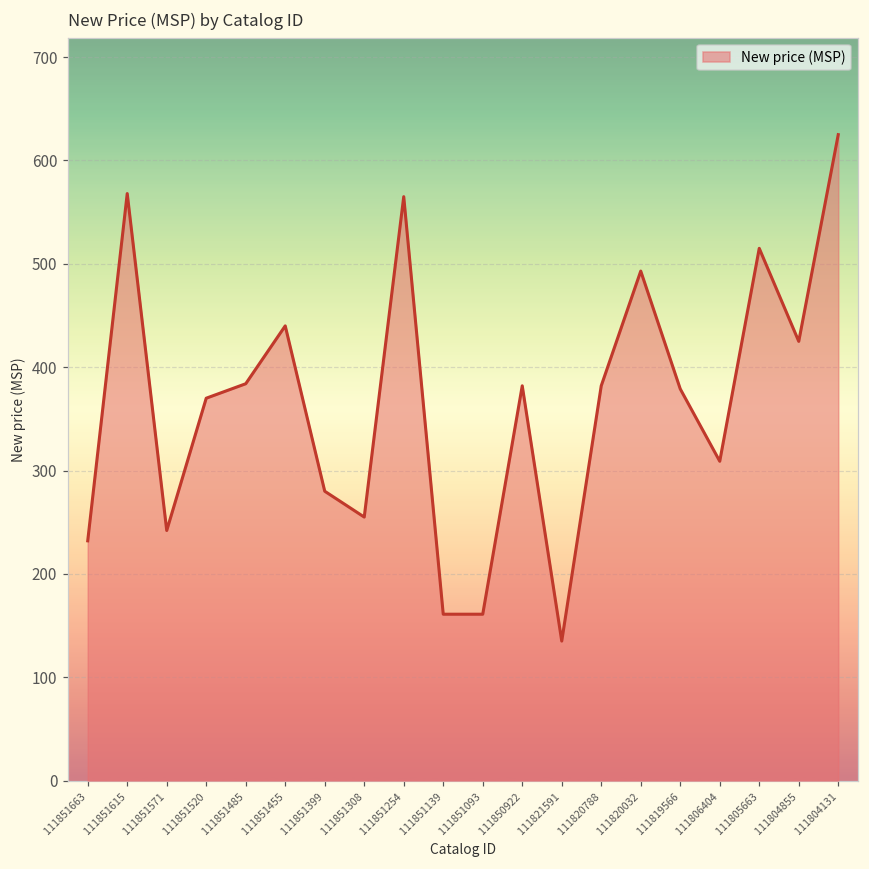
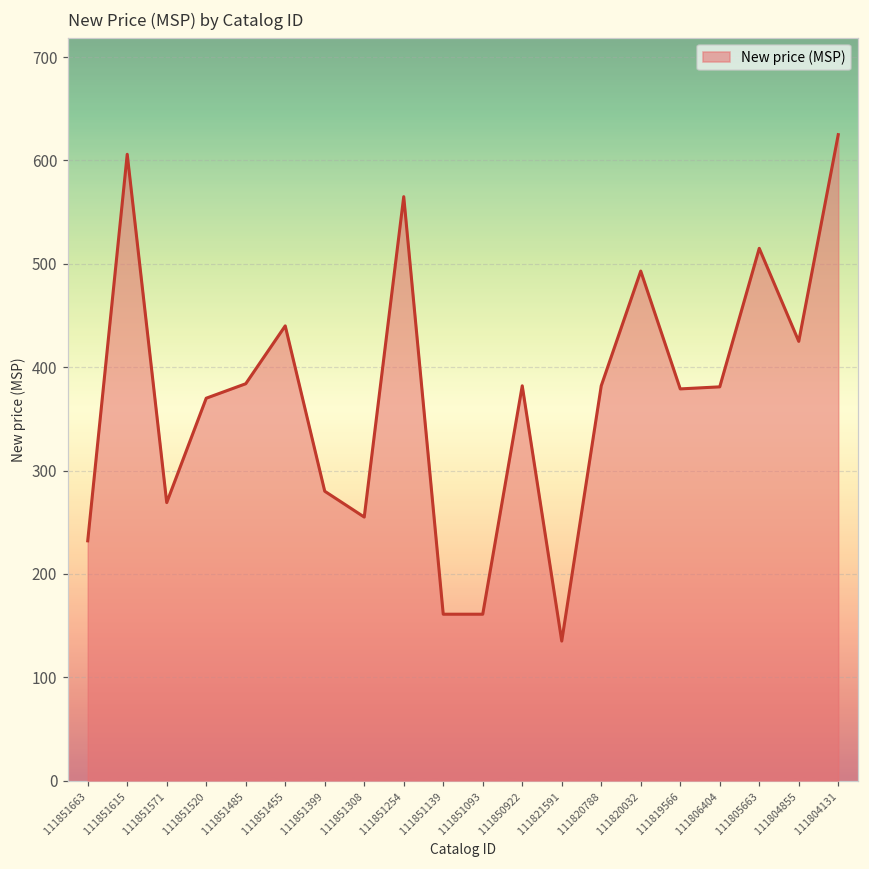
  {
    "111851663": 230,
-   "111851615": 570,
-   "111851571": 240,
+   "111851615": 610,
+   "111851571": 270,
    "111851520": 370,
    "111851485": 380,
    "111851455": 440,
    "111851399": 280,
    "111851308": 260,
    "111851254": 570,
    "111851139": 160,
    "111851093": 160,
    "111850922": 380,
    "111821591": 140,
    "111820788": 380,
    "111820032": 490,
    "111819566": 380,
-   "111806404": 310,
+   "111806404": 380,
    "111805663": 520,
    "111804855": 430,
    "111804131": 630
  }
